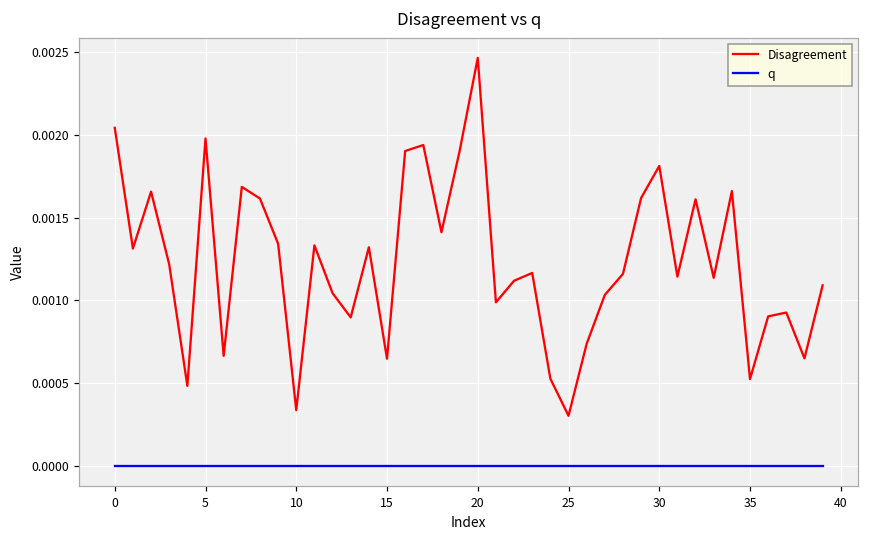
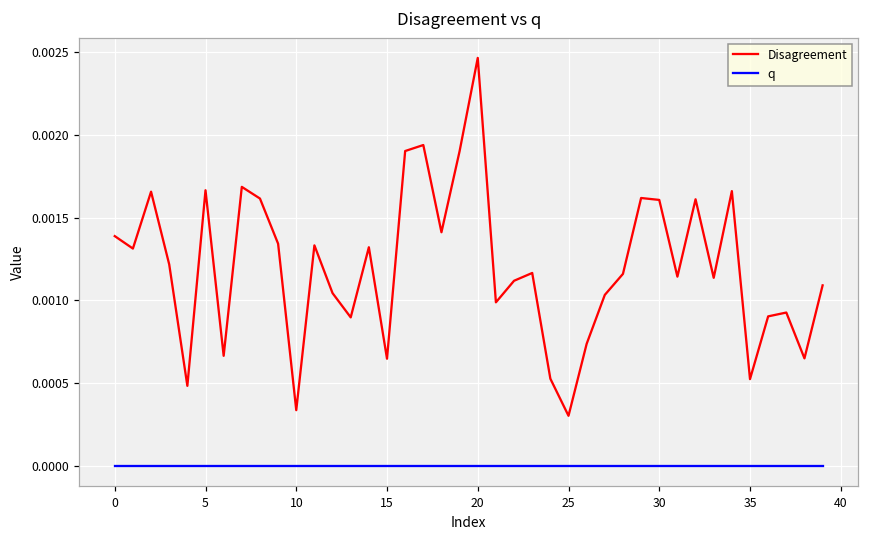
  {
    "Disagreement": {
-     "0": 0.00204,
-     "5": 0.00198,
+     "0": 0.00139,
+     "5": 0.00166,
      "10": 0.00033,
      "15": 0.00065,
      "20": 0.00247,
      "25": 0.00030,
-     "30": 0.00181,
+     "30": 0.00161,
      "35": 0.00052
    },
    "q": {
      "0": 0.00000,
      "5": 0.00000,
      "10": 0.00000,
      "15": 0.00000,
      "20": 0.00000,
      "25": 0.00000,
      "30": 0.00000,
      "35": 0.00000
    }
  }
